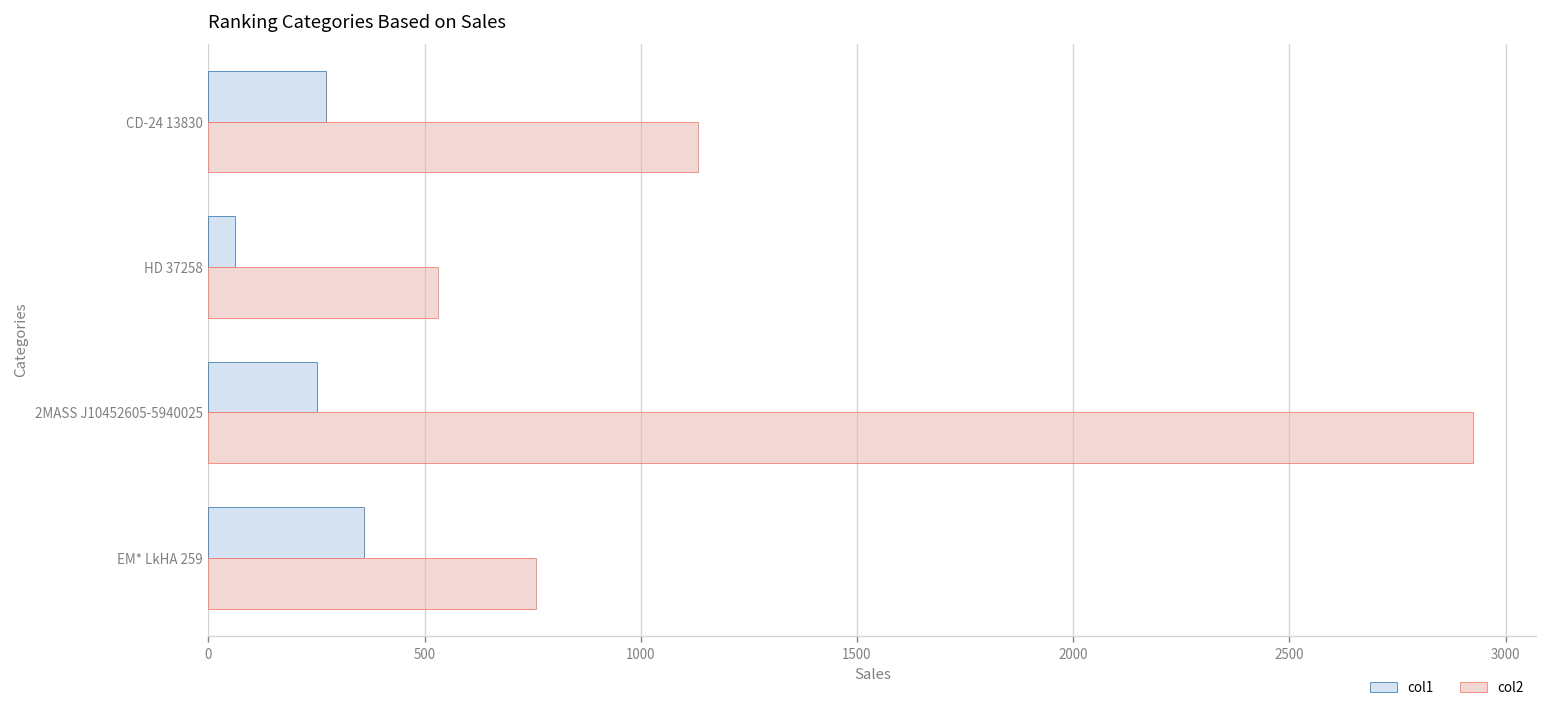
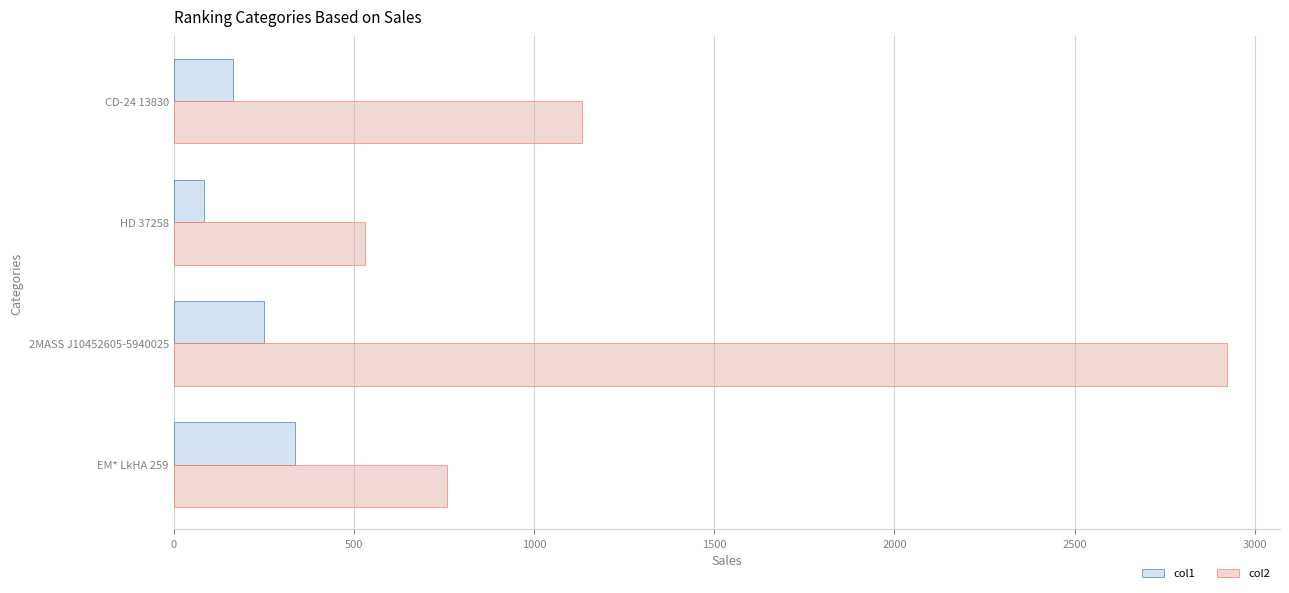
  {
    "col1": {
-     "CD-24 13830": 270,
-     "HD 37258": 60,
+     "CD-24 13830": 160,
+     "HD 37258": 80,
      "2MASS J10452605-5940025": 250,
-     "EM* LkHA 259": 360
+     "EM* LkHA 259": 340
    },
    "col2": {
      "CD-24 13830": 1130,
      "HD 37258": 530,
      "2MASS J10452605-5940025": 2920,
      "EM* LkHA 259": 760
    }
  }
